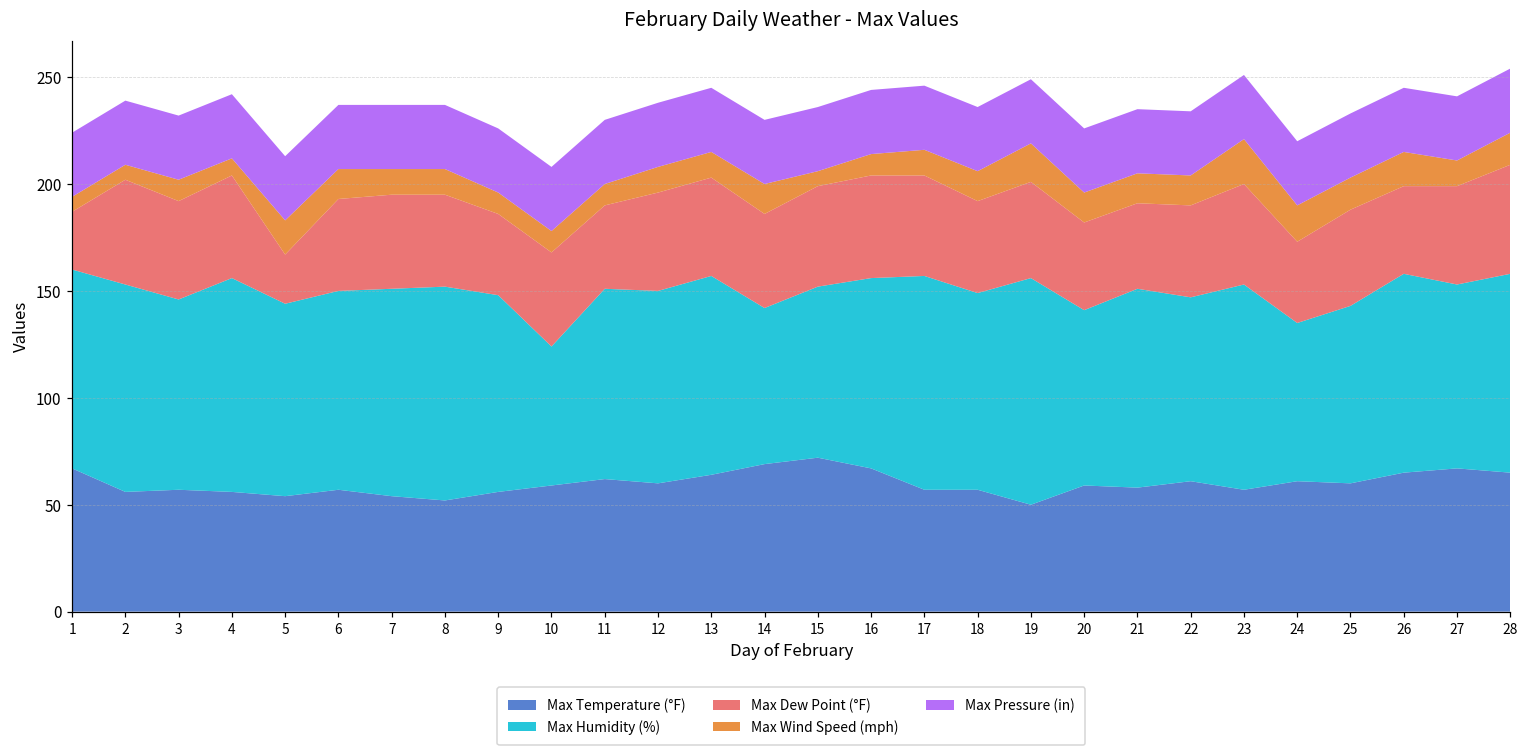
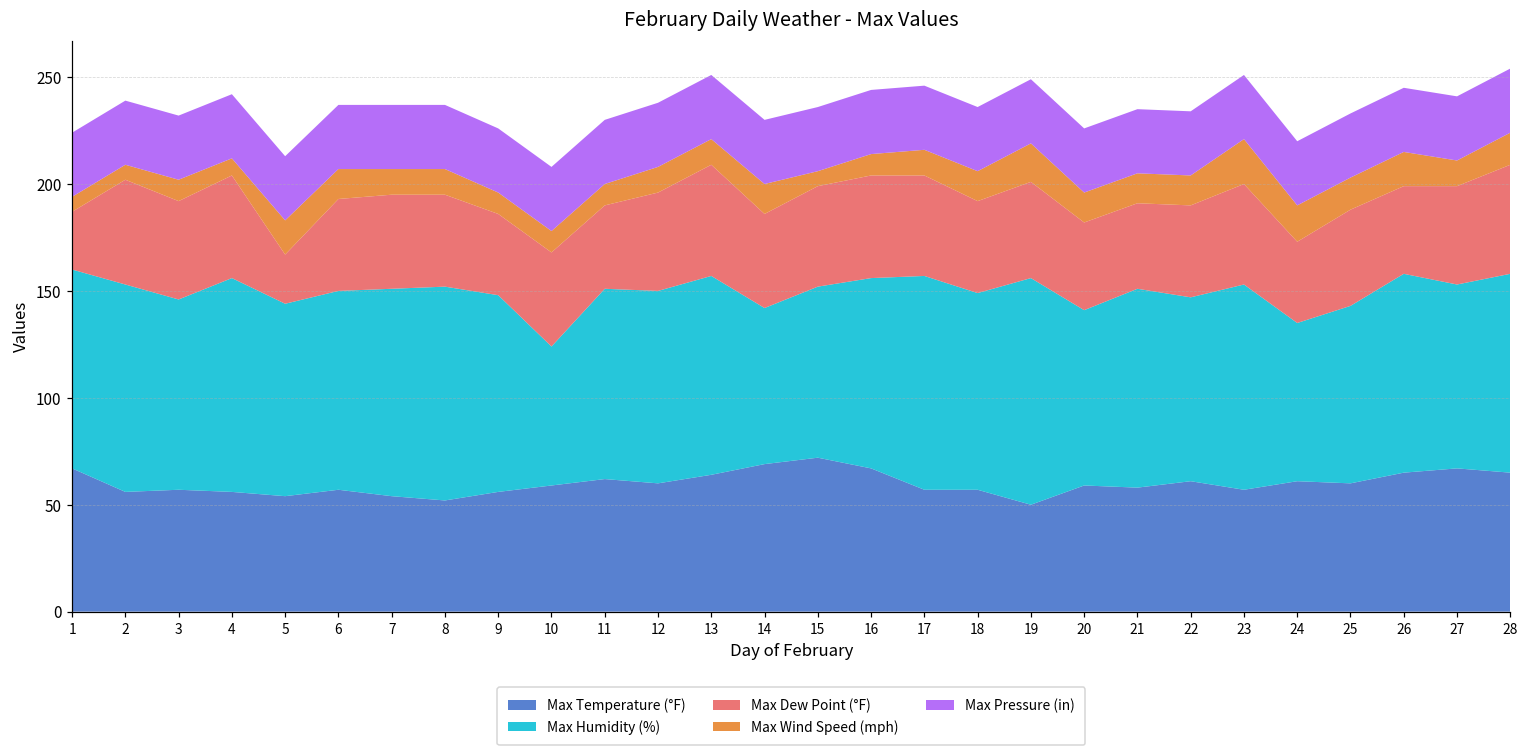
  {
    "Max Temperature (°F)": {
      "1": 67,
      "2": 56,
      "3": 57,
      "4": 56,
      "5": 54,
      "6": 57,
      "7": 54,
      "8": 52,
      "9": 56,
      "10": 59,
      "11": 62,
      "12": 60,
      "13": 64,
      "14": 69,
      "15": 72,
      "16": 67,
      "17": 57,
      "18": 57,
      "19": 50,
      "20": 59,
      "21": 58,
      "22": 61,
      "23": 57,
      "24": 61,
      "25": 60,
      "26": 65,
      "27": 67,
      "28": 65
    },
    "Max Humidity (%)": {
      "1": 93,
      "2": 97,
      "3": 89,
      "4": 100,
      "5": 90,
      "6": 93,
      "7": 97,
      "8": 100,
      "9": 92,
      "10": 65,
      "11": 89,
      "12": 90,
      "13": 93,
      "14": 73,
      "15": 80,
      "16": 89,
      "17": 100,
      "18": 92,
      "19": 106,
      "20": 82,
      "21": 93,
      "22": 86,
      "23": 96,
      "24": 74,
      "25": 83,
      "26": 93,
      "27": 86,
      "28": 93
    },
    "Max Dew Point (°F)": {
      "1": 27,
      "2": 49,
      "3": 46,
      "4": 48,
      "5": 23,
      "6": 43,
      "7": 44,
      "8": 43,
      "9": 38,
      "10": 44,
      "11": 39,
      "12": 46,
-     "13": 46,
+     "13": 52,
      "14": 44,
      "15": 47,
      "16": 48,
      "17": 47,
      "18": 43,
      "19": 45,
      "20": 41,
      "21": 40,
      "22": 43,
      "23": 47,
      "24": 38,
      "25": 45,
      "26": 41,
      "27": 46,
      "28": 51
    },
    "Max Wind Speed (mph)": {
      "1": 7,
      "2": 7,
      "3": 10,
      "4": 8,
      "5": 16,
      "6": 14,
      "7": 12,
      "8": 12,
      "9": 10,
      "10": 10,
      "11": 10,
      "12": 12,
      "13": 12,
      "14": 14,
      "15": 7,
      "16": 10,
      "17": 12,
      "18": 14,
      "19": 18,
      "20": 14,
      "21": 14,
      "22": 14,
      "23": 21,
      "24": 17,
      "25": 15,
      "26": 16,
      "27": 12,
      "28": 15
    },
    "Max Pressure (in)": {
      "1": 30,
      "2": 30,
      "3": 30,
      "4": 30,
      "5": 30,
      "6": 30,
      "7": 30,
      "8": 30,
      "9": 30,
      "10": 30,
      "11": 30,
      "12": 30,
      "13": 30,
      "14": 30,
      "15": 30,
      "16": 30,
      "17": 30,
      "18": 30,
      "19": 30,
      "20": 30,
      "21": 30,
      "22": 30,
      "23": 30,
      "24": 30,
      "25": 30,
      "26": 30,
      "27": 30,
      "28": 30
    }
  }
